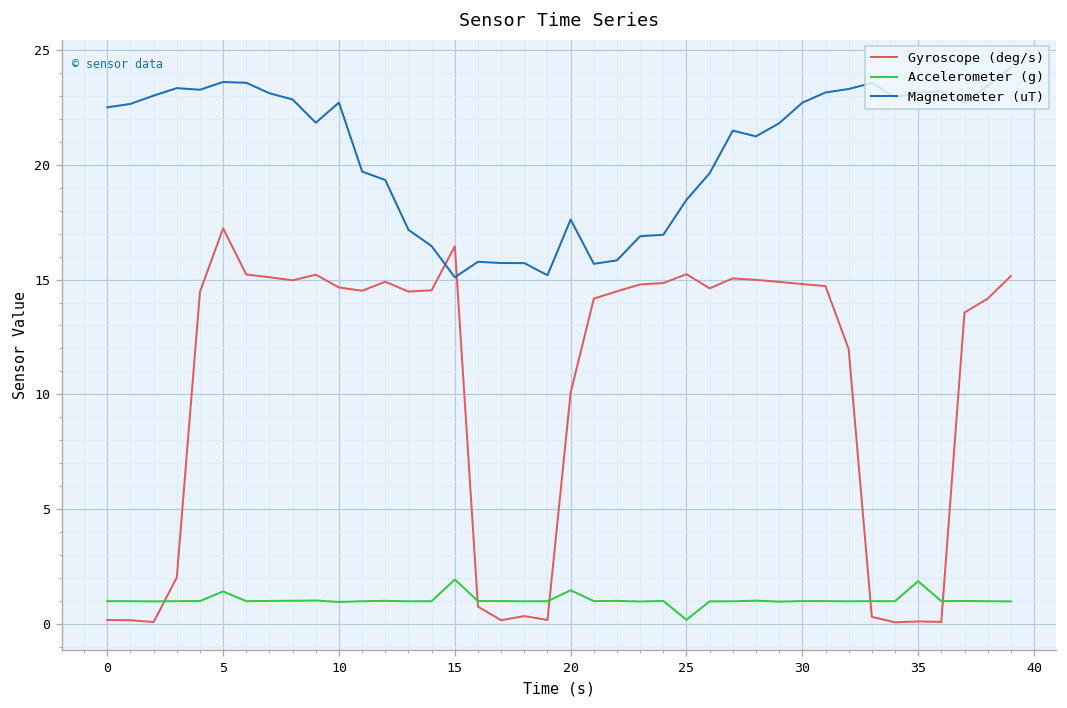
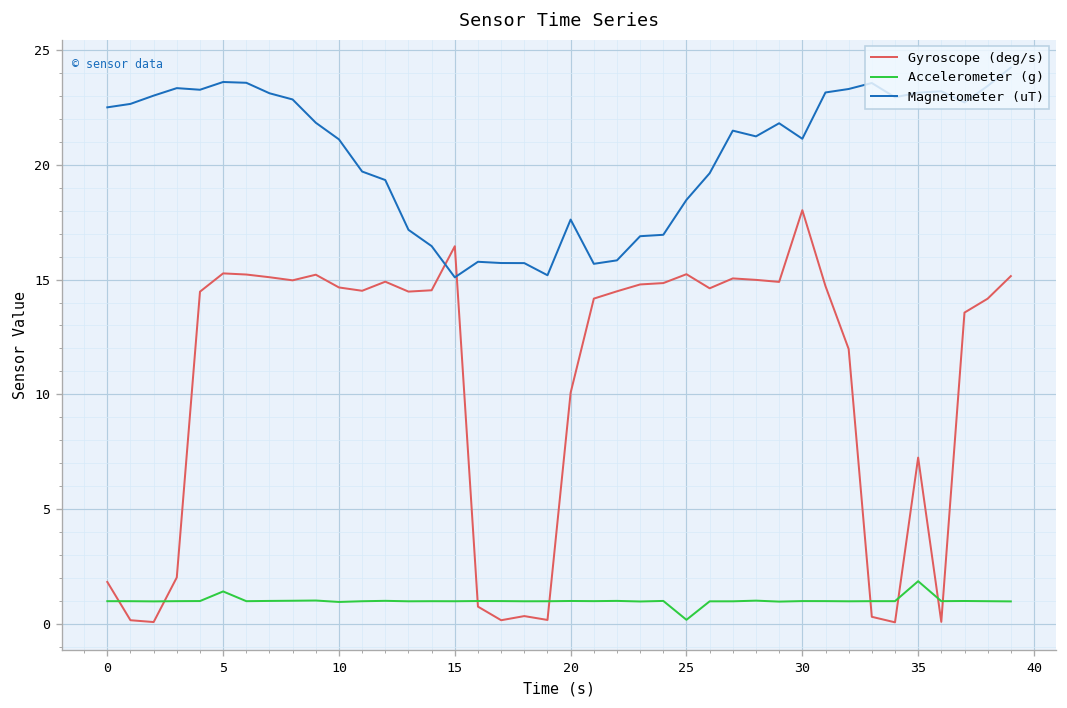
  {
    "Gyroscope (deg/s)": {
-     "0": 0.2,
-     "5": 17.2,
+     "0": 1.8,
+     "5": 15.3,
      "10": 14.7,
      "15": 16.5,
      "20": 10.1,
      "25": 15.2,
-     "30": 14.8,
-     "35": 0.1
+     "30": 18.0,
+     "35": 7.2
    },
    "Accelerometer (g)": {
      "0": 1.0,
      "5": 1.4,
      "10": 1.0,
-     "15": 1.9,
-     "20": 1.5,
+     "15": 1.0,
+     "20": 1.0,
      "25": 0.2,
      "30": 1.0,
      "35": 1.9
    },
    "Magnetometer (uT)": {
      "0": 22.5,
      "5": 23.6,
-     "10": 22.7,
+     "10": 21.1,
      "15": 15.1,
      "20": 17.6,
      "25": 18.5,
-     "30": 22.7
+     "30": 21.1
    }
  }
